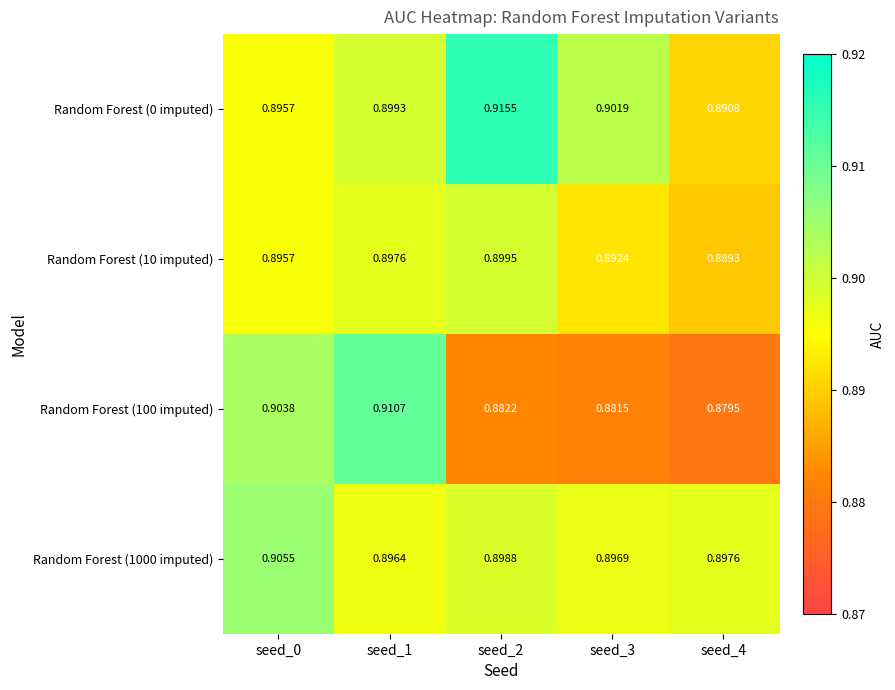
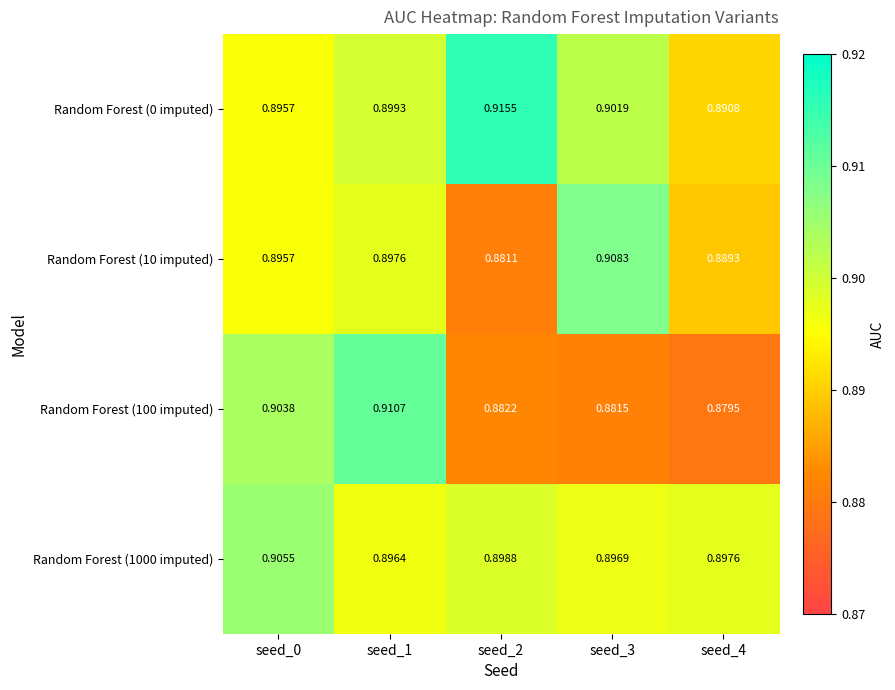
  {
    "Random Forest (0 imputed)": {
      "seed_0": 0.8957,
      "seed_1": 0.8993,
      "seed_2": 0.9155,
      "seed_3": 0.9019,
      "seed_4": 0.8908
    },
    "Random Forest (10 imputed)": {
      "seed_0": 0.8957,
      "seed_1": 0.8976,
-     "seed_2": 0.8995,
-     "seed_3": 0.8924,
+     "seed_2": 0.8811,
+     "seed_3": 0.9083,
      "seed_4": 0.8893
    },
    "Random Forest (100 imputed)": {
      "seed_0": 0.9038,
      "seed_1": 0.9107,
      "seed_2": 0.8822,
      "seed_3": 0.8815,
      "seed_4": 0.8795
    },
    "Random Forest (1000 imputed)": {
      "seed_0": 0.9055,
      "seed_1": 0.8964,
      "seed_2": 0.8988,
      "seed_3": 0.8969,
      "seed_4": 0.8976
    }
  }
